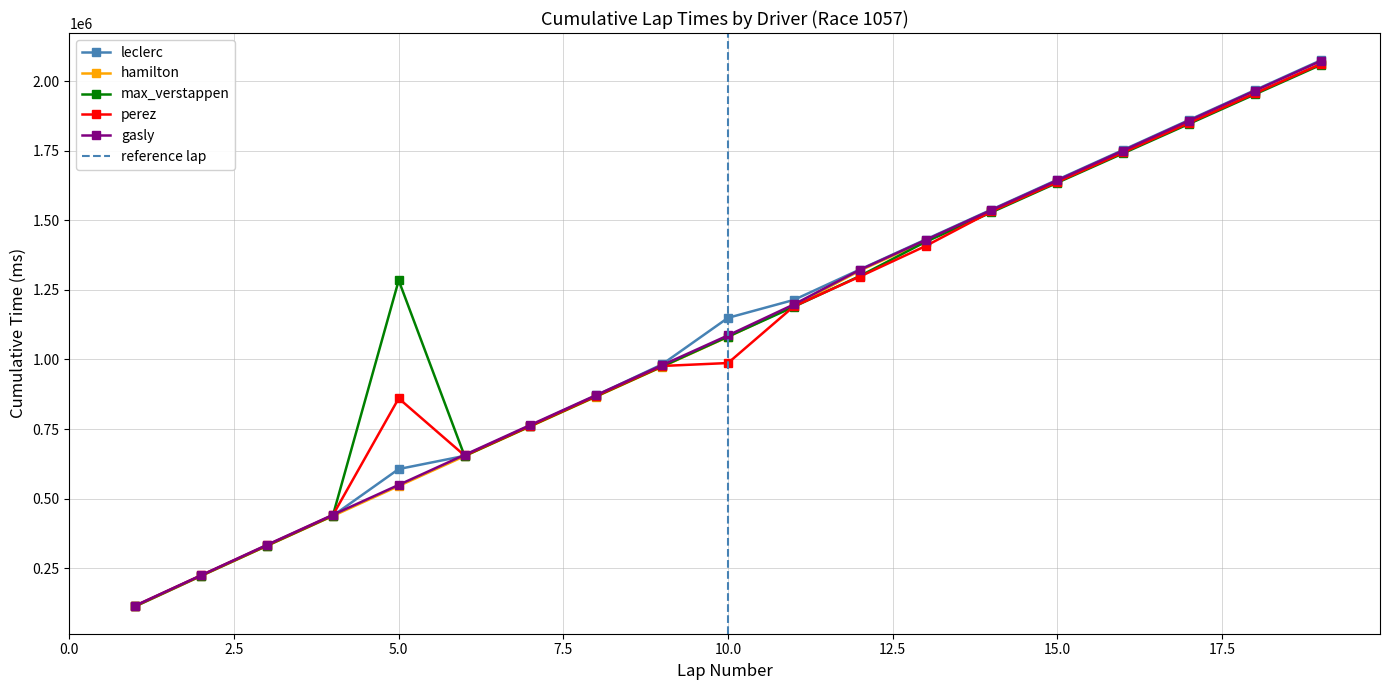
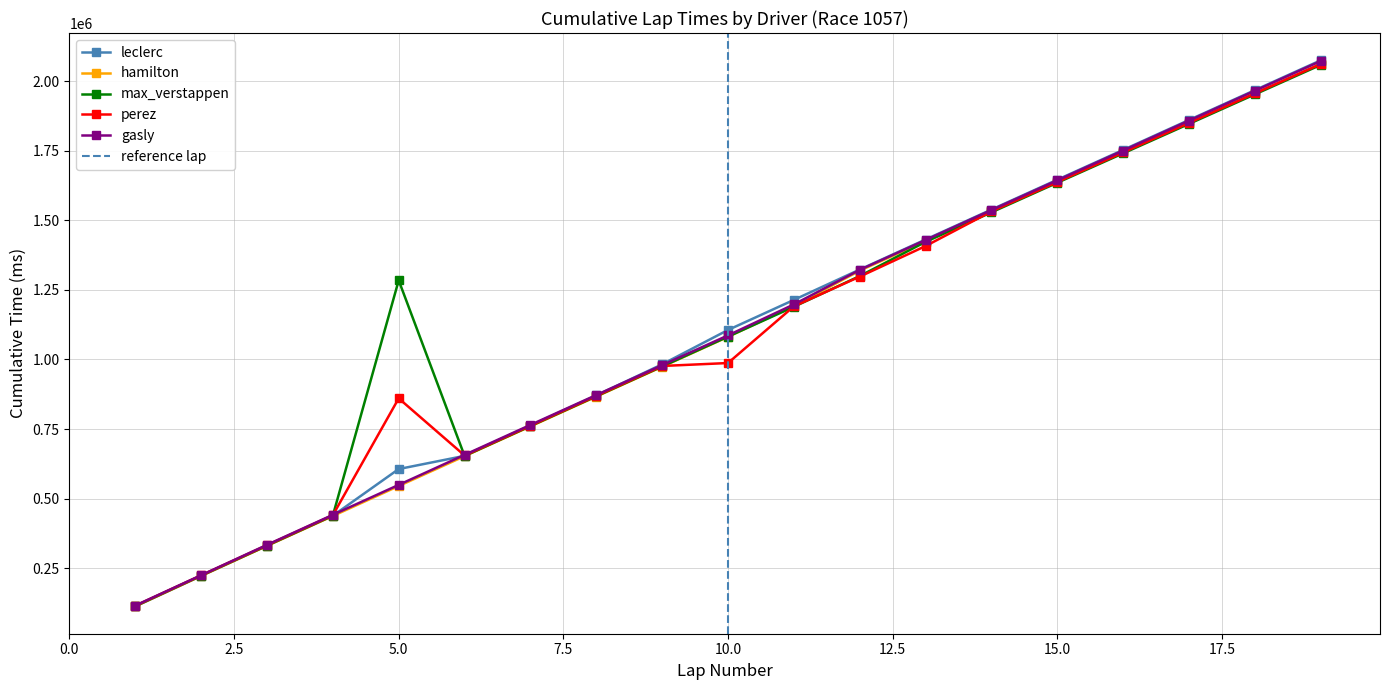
  {
    "leclerc": {
      "5.0": 610000,
-     "10.0": 1150000
+     "10.0": 1110000
    },
    "max_verstappen": {
      "5.0": 1280000
    },
    "perez": {
      "5.0": 860000,
      "10.0": 990000
    }
  }
